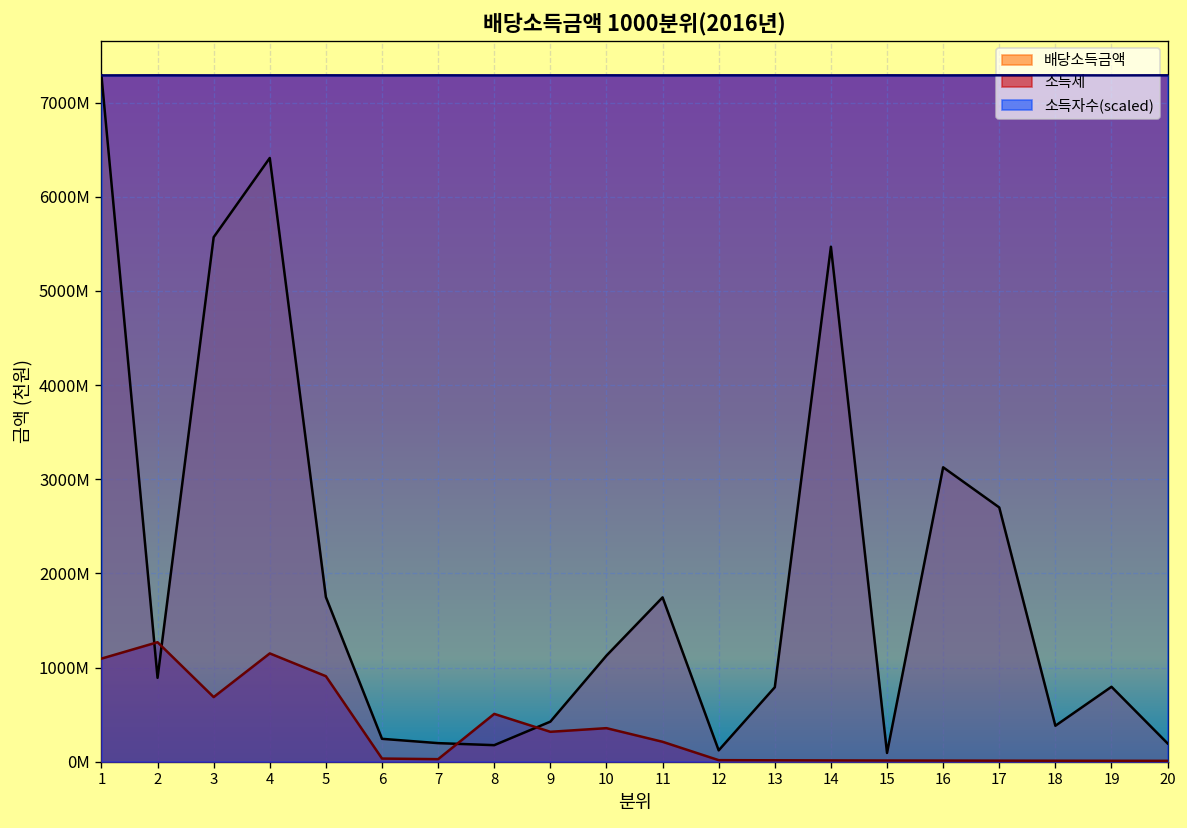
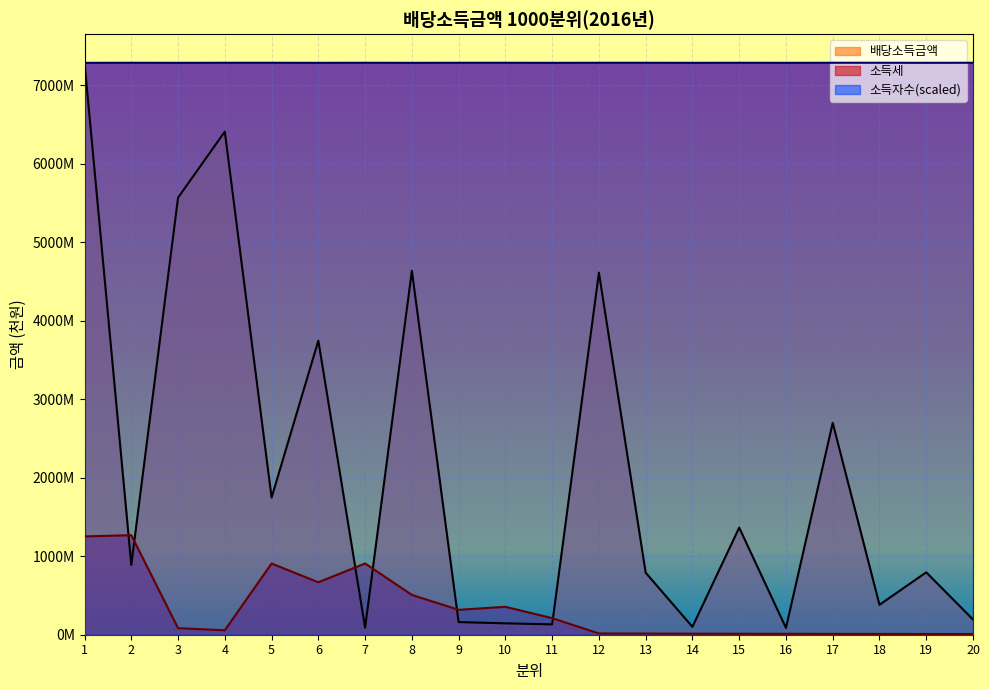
  {
    "배당소득금액": {
      "2": 900000000,
      "3": 5600000000,
      "4": 6400000000,
      "5": 1700000000,
-     "6": 200000000,
-     "7": 200000000,
-     "8": 200000000,
-     "9": 400000000,
-     "10": 1100000000,
-     "11": 1700000000,
-     "12": 100000000,
+     "6": 3700000000,
+     "7": 100000000,
+     "8": 4600000000,
+     "9": 200000000,
+     "10": 100000000,
+     "11": 100000000,
+     "12": 4600000000,
      "13": 800000000,
-     "14": 5500000000,
-     "15": 100000000,
-     "16": 3100000000,
+     "14": 100000000,
+     "15": 1400000000,
+     "16": 100000000,
      "17": 2700000000,
      "18": 400000000,
      "19": 800000000,
      "20": 200000000
    },
    "소득세": {
-     "1": 1100000000,
+     "1": 1300000000,
      "2": 1300000000,
-     "3": 700000000,
-     "4": 1100000000,
+     "3": 100000000,
+     "4": 100000000,
      "5": 900000000,
-     "6": 0,
-     "7": 0,
+     "6": 700000000,
+     "7": 900000000,
      "8": 500000000,
      "9": 300000000,
      "10": 400000000,
      "11": 200000000,
      "12": 0,
      "13": 0,
      "14": 0,
      "15": 0,
      "16": 0,
      "17": 0,
      "18": 0,
      "19": 0,
      "20": 0
    },
    "소득자수(scaled)": {
      "2": 7300000000,
      "3": 7300000000,
      "4": 7300000000,
      "5": 7300000000,
      "6": 7300000000,
      "7": 7300000000,
      "8": 7300000000,
      "9": 7300000000,
      "10": 7300000000,
      "11": 7300000000,
      "12": 7300000000,
      "13": 7300000000,
      "14": 7300000000,
      "15": 7300000000,
      "16": 7300000000,
      "20": 7300000000
    }
  }
